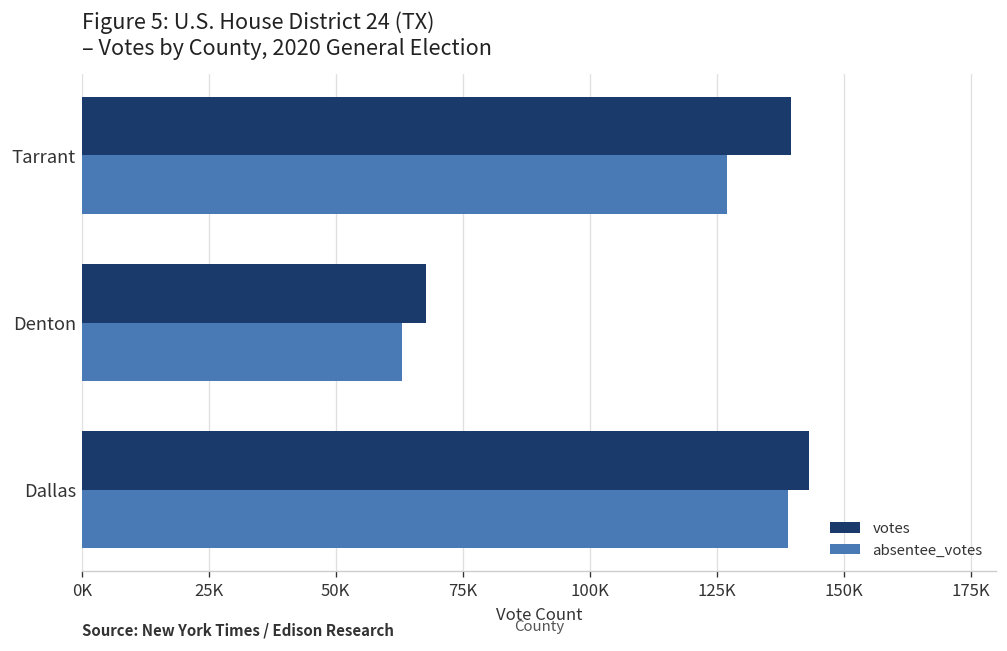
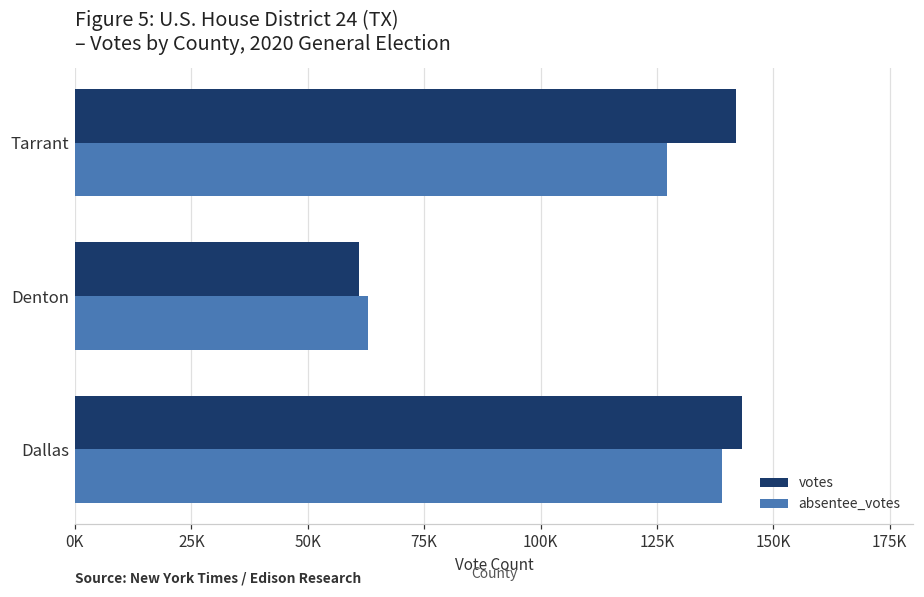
  {
    "votes": {
-     "Tarrant": 140000,
-     "Denton": 68000,
+     "Tarrant": 142000,
+     "Denton": 61000,
      "Dallas": 143000
    },
    "absentee_votes": {
      "Tarrant": 127000,
      "Denton": 63000,
      "Dallas": 139000
    }
  }
